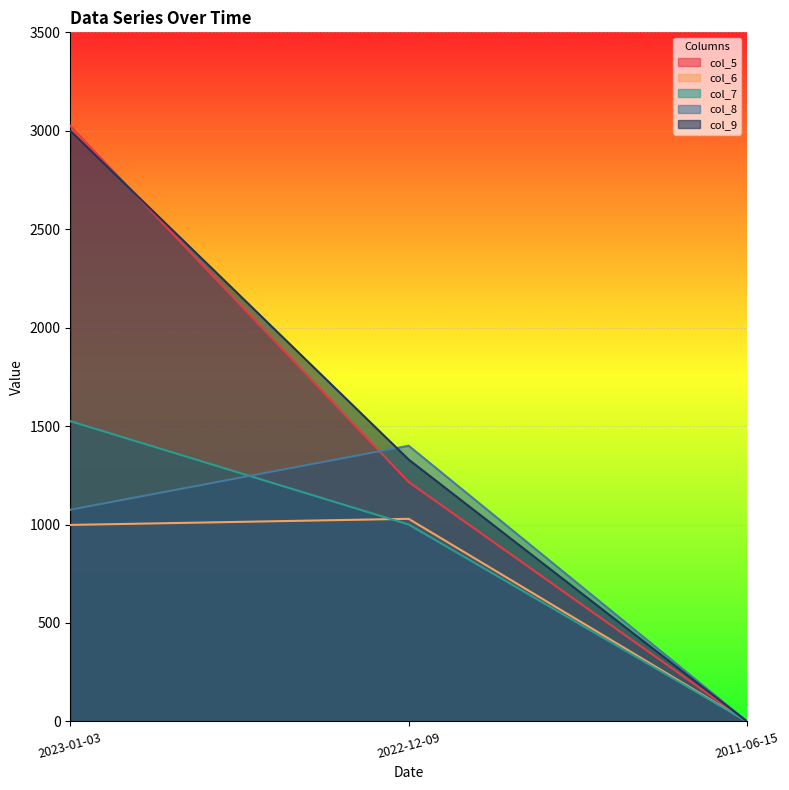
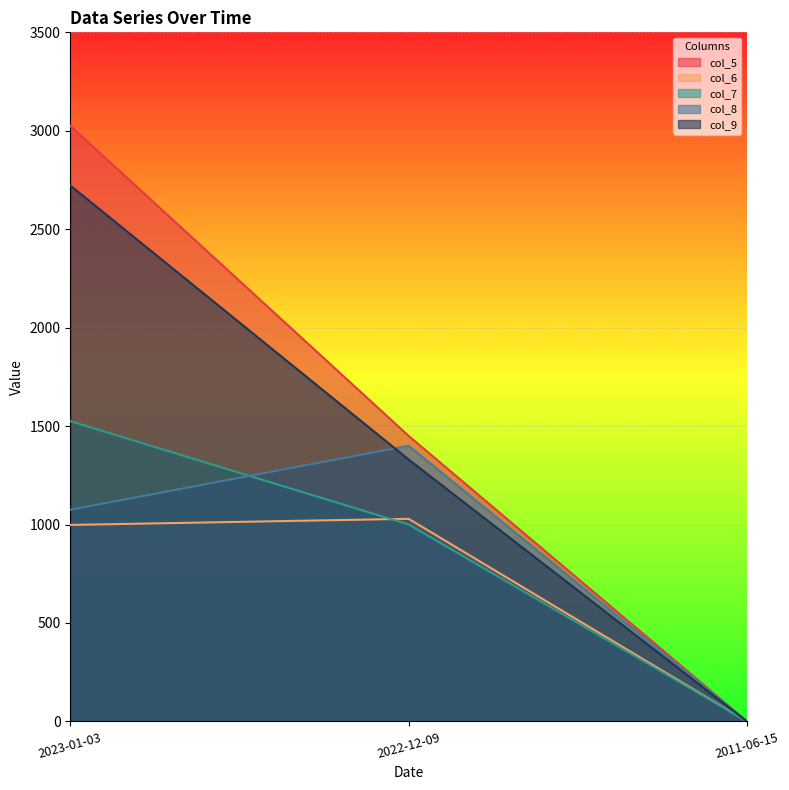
  {
    "col_5": {
      "2023-01-03": 3030,
-     "2022-12-09": 1220
+     "2022-12-09": 1450
    },
    "col_6": {
      "2023-01-03": 1000,
      "2022-12-09": 1030
    },
    "col_9": {
-     "2023-01-03": 3000,
+     "2023-01-03": 2720,
      "2022-12-09": 1330
    }
  }
